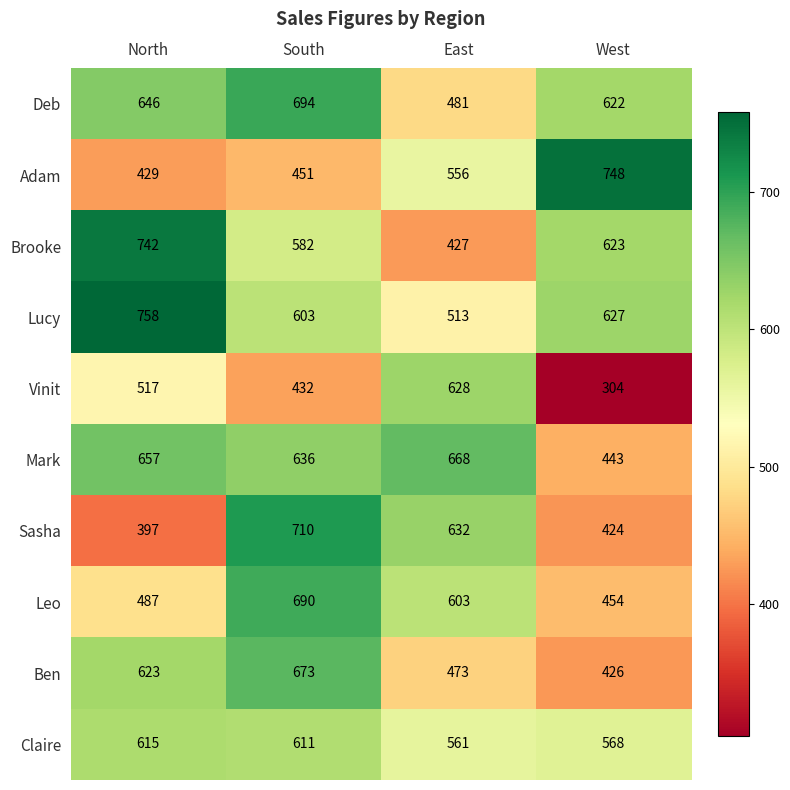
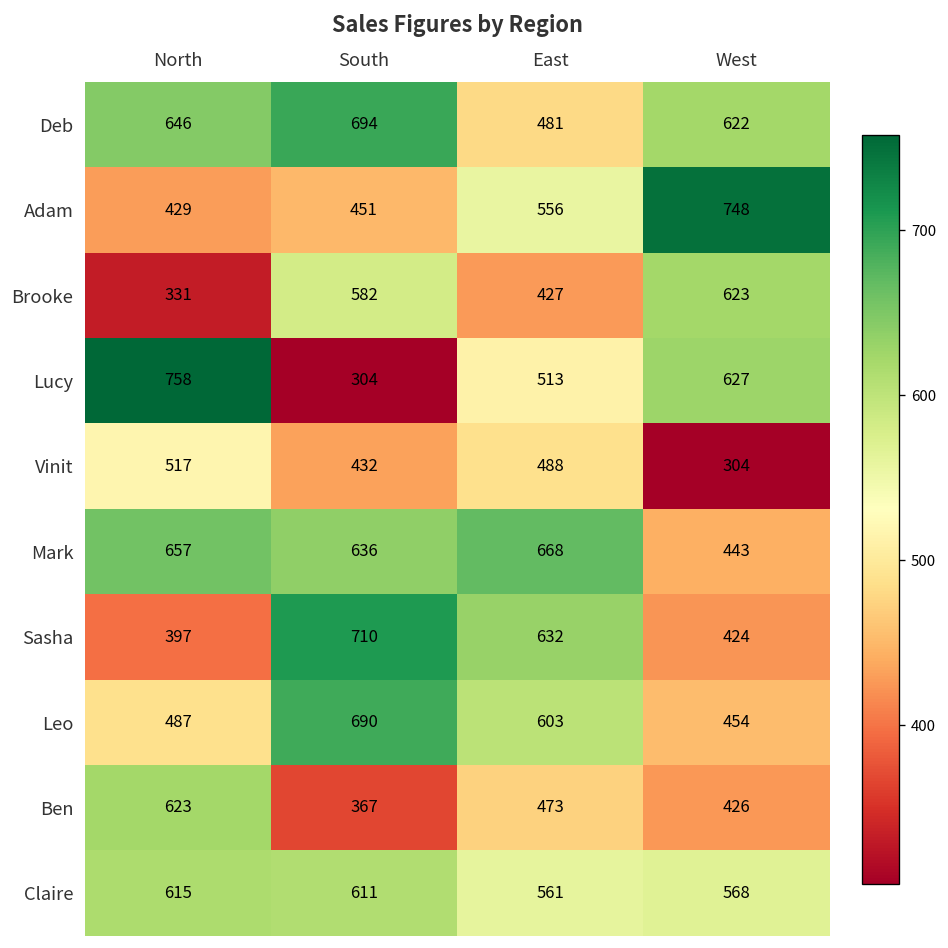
  {
    "Deb": {
      "North": 646,
      "South": 694,
      "East": 481,
      "West": 622
    },
    "Adam": {
      "North": 429,
      "South": 451,
      "East": 556,
      "West": 748
    },
    "Brooke": {
-     "North": 742,
+     "North": 331,
      "South": 582,
      "East": 427,
      "West": 623
    },
    "Lucy": {
      "North": 758,
-     "South": 603,
+     "South": 304,
      "East": 513,
      "West": 627
    },
    "Vinit": {
      "North": 517,
      "South": 432,
-     "East": 628,
+     "East": 488,
      "West": 304
    },
    "Mark": {
      "North": 657,
      "South": 636,
      "East": 668,
      "West": 443
    },
    "Sasha": {
      "North": 397,
      "South": 710,
      "East": 632,
      "West": 424
    },
    "Leo": {
      "North": 487,
      "South": 690,
      "East": 603,
      "West": 454
    },
    "Ben": {
      "North": 623,
-     "South": 673,
+     "South": 367,
      "East": 473,
      "West": 426
    },
    "Claire": {
      "North": 615,
      "South": 611,
      "East": 561,
      "West": 568
    }
  }
